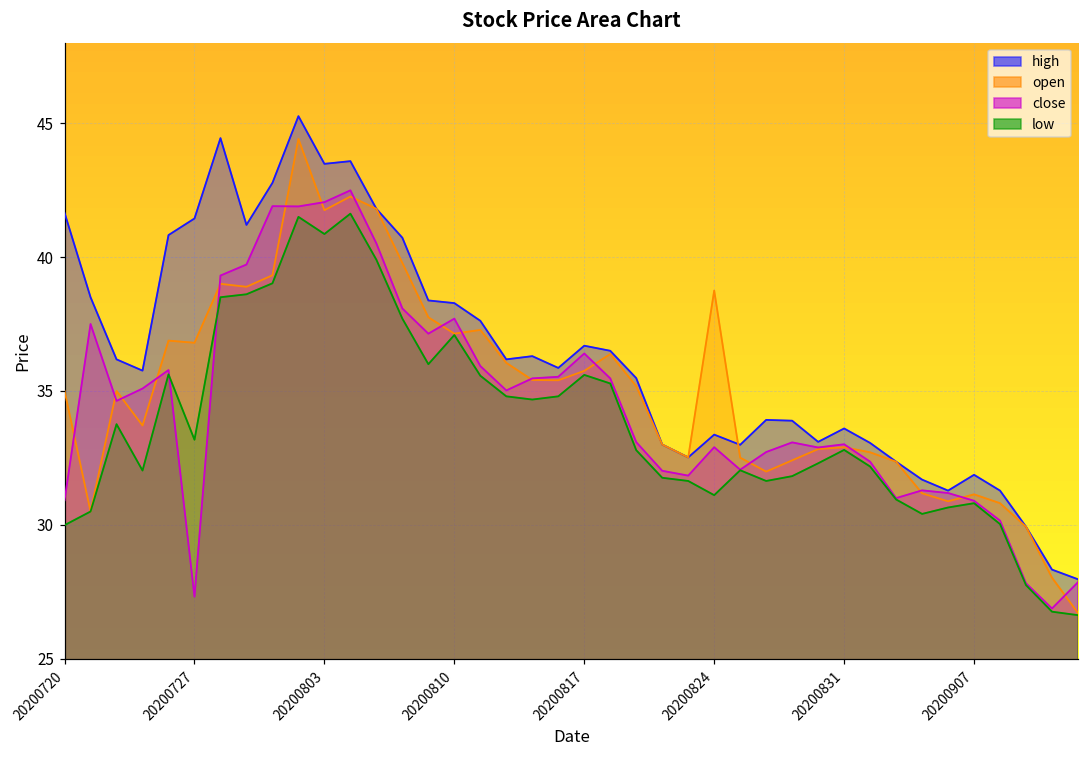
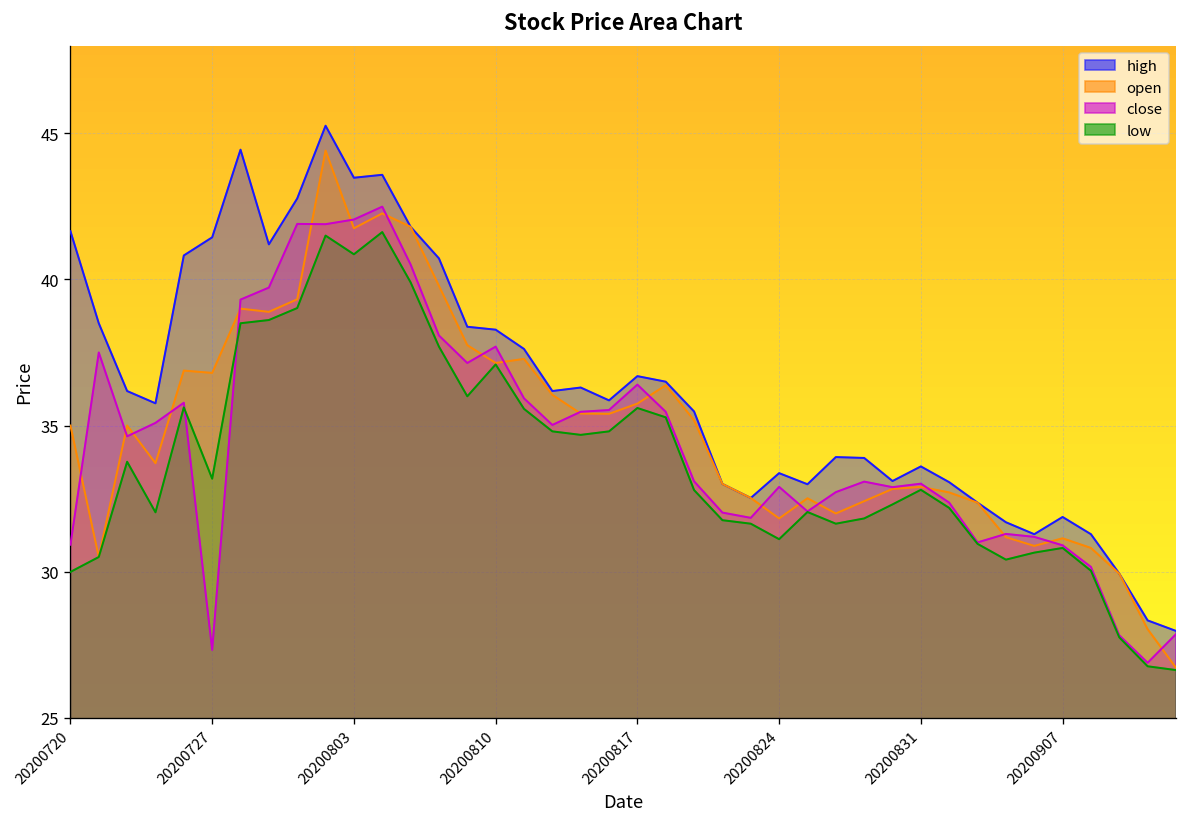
  {
    "high": {
      "20200720": 41.7,
      "20200727": 41.4,
      "20200803": 43.5,
      "20200810": 38.3,
      "20200817": 36.7,
      "20200824": 33.4,
      "20200831": 33.6,
      "20200907": 31.9
    },
    "open": {
      "20200720": 35.0,
      "20200727": 36.8,
      "20200803": 41.8,
      "20200817": 35.8,
-     "20200824": 38.8,
+     "20200824": 31.8,
      "20200907": 31.1
    },
    "close": {
      "20200720": 30.9,
      "20200727": 27.3,
      "20200803": 42.1,
      "20200810": 37.7,
      "20200817": 36.4,
      "20200824": 32.9,
      "20200831": 33.0
    },
    "low": {
      "20200720": 30.0,
      "20200727": 33.2,
      "20200803": 40.9,
      "20200817": 35.6,
      "20200824": 31.1
    }
  }
